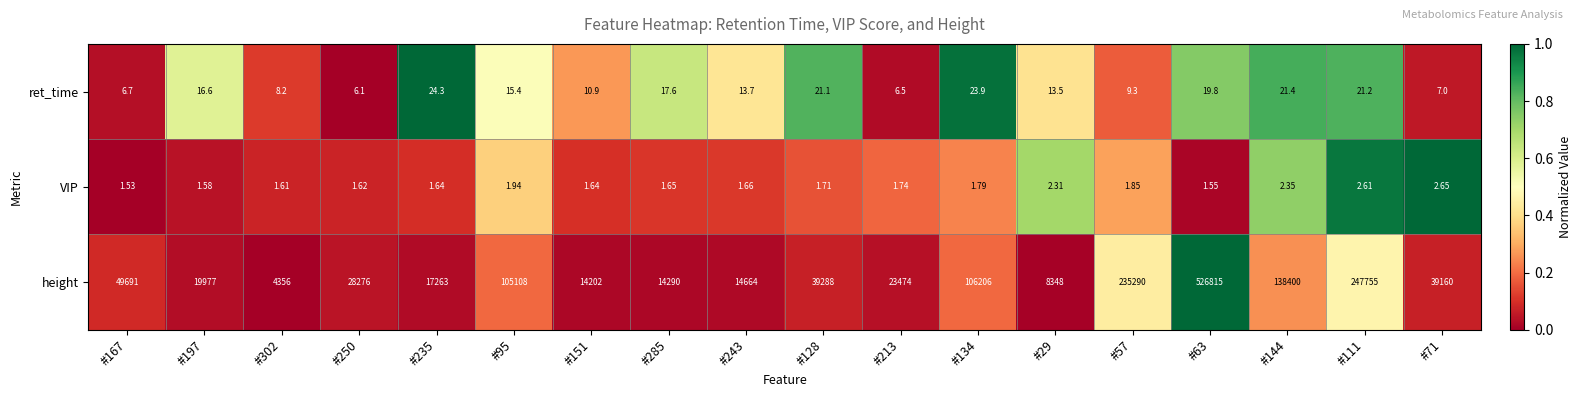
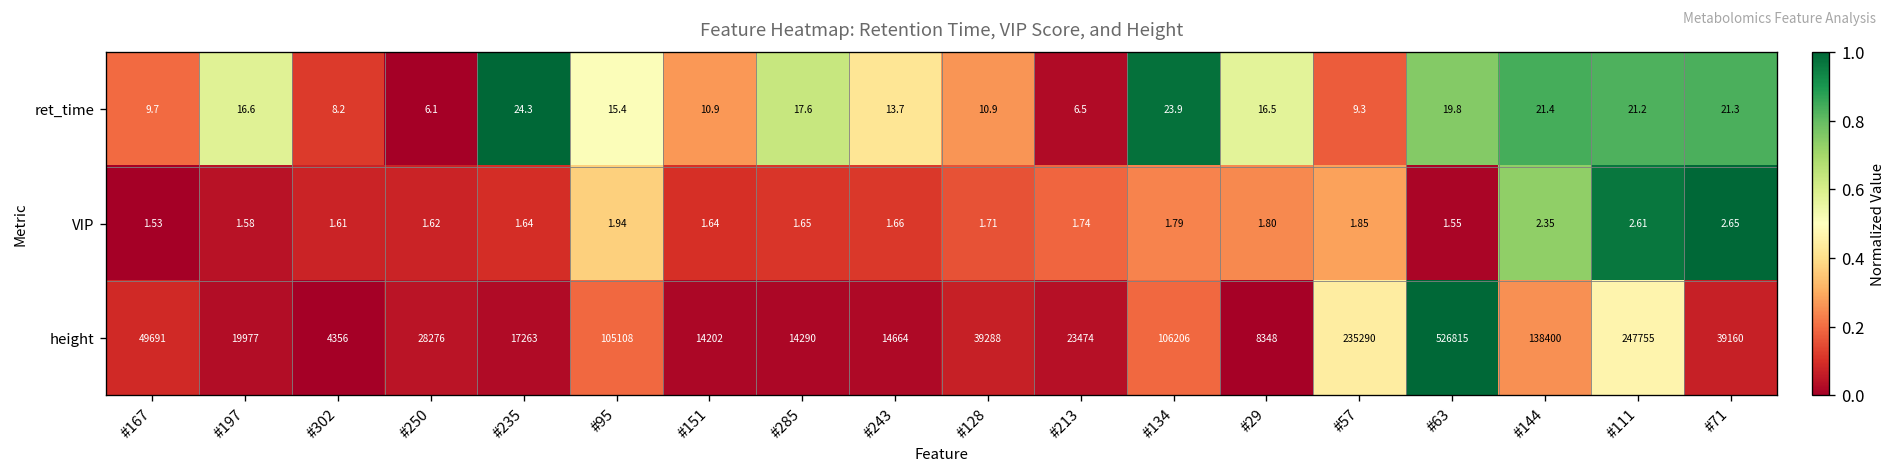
  {
    "ret_time": {
-     "#167": 6.7,
+     "#167": 9.7,
      "#197": 16.6,
      "#302": 8.2,
      "#250": 6.1,
      "#235": 24.3,
      "#95": 15.4,
      "#151": 10.9,
      "#285": 17.6,
      "#243": 13.7,
-     "#128": 21.1,
+     "#128": 10.9,
      "#213": 6.5,
      "#134": 23.9,
-     "#29": 13.5,
+     "#29": 16.5,
      "#57": 9.3,
      "#63": 19.8,
      "#144": 21.4,
      "#111": 21.2,
-     "#71": 7.0
+     "#71": 21.3
    },
    "VIP": {
      "#167": 1.53,
      "#197": 1.58,
      "#302": 1.61,
      "#250": 1.62,
      "#235": 1.64,
      "#95": 1.94,
      "#151": 1.64,
      "#285": 1.65,
      "#243": 1.66,
      "#128": 1.71,
      "#213": 1.74,
      "#134": 1.79,
-     "#29": 2.31,
+     "#29": 1.80,
      "#57": 1.85,
      "#63": 1.55,
      "#144": 2.35,
      "#111": 2.61,
      "#71": 2.65
    },
    "height": {
      "#167": 49691,
      "#197": 19977,
      "#302": 4356,
      "#250": 28276,
      "#235": 17263,
      "#95": 105108,
      "#151": 14202,
      "#285": 14290,
      "#243": 14664,
      "#128": 39288,
      "#213": 23474,
      "#134": 106206,
      "#29": 8348,
      "#57": 235290,
      "#63": 526815,
      "#144": 138400,
      "#111": 247755,
      "#71": 39160
    }
  }
